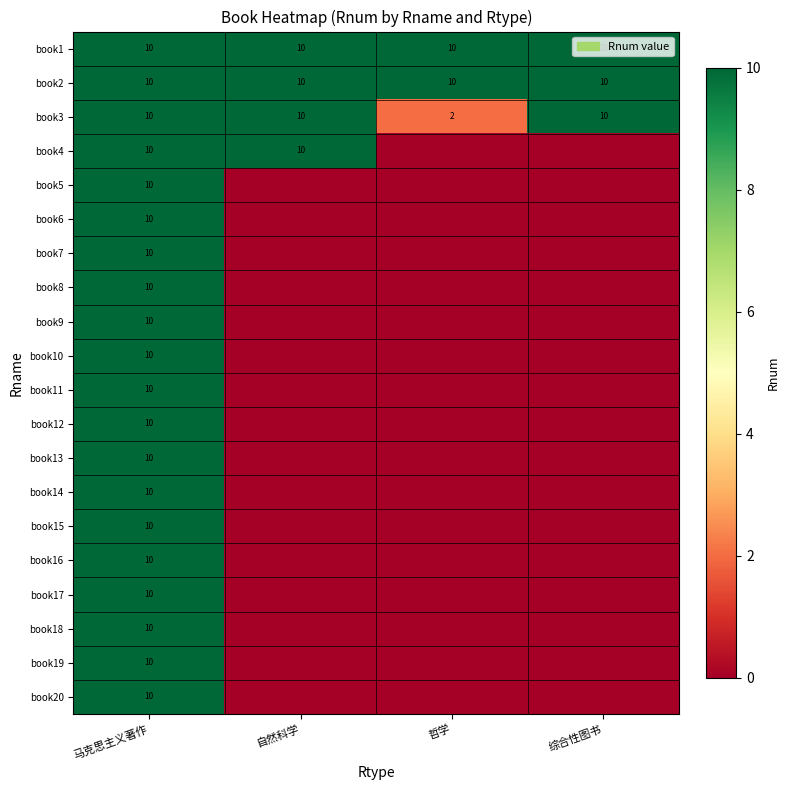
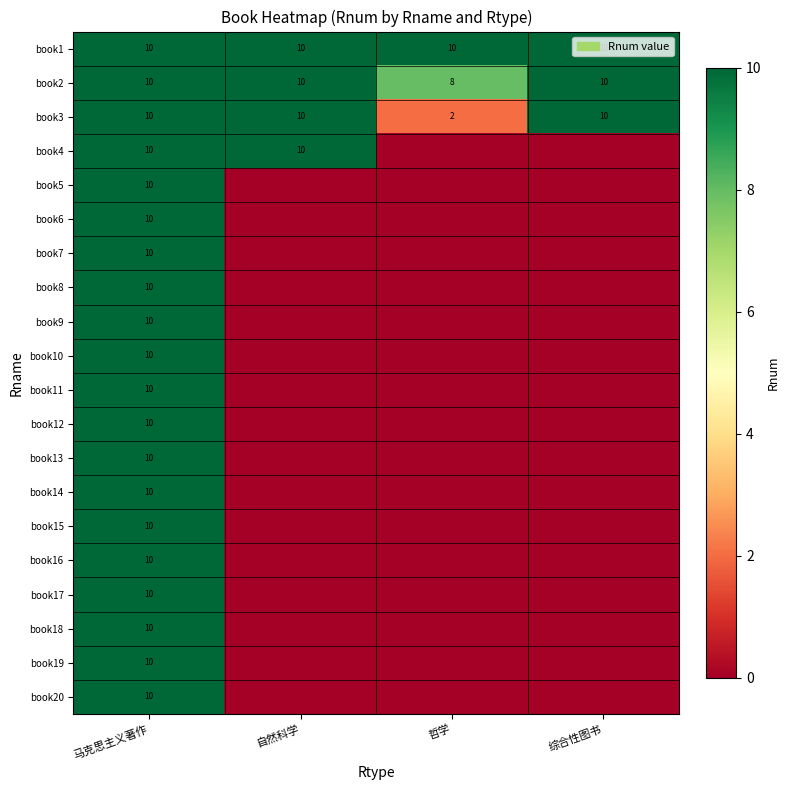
  {
    "book1": {
      "马克思主义著作": 10,
      "自然科学": 10,
      "哲学": 10
    },
    "book2": {
      "马克思主义著作": 10,
      "自然科学": 10,
-     "哲学": 10,
+     "哲学": 8,
      "综合性图书": 10
    },
    "book3": {
      "马克思主义著作": 10,
      "自然科学": 10,
      "哲学": 2,
      "综合性图书": 10
    },
    "book4": {
      "马克思主义著作": 10,
      "自然科学": 10
    },
    "book5": {
      "马克思主义著作": 10
    },
    "book6": {
      "马克思主义著作": 10
    },
    "book7": {
      "马克思主义著作": 10
    },
    "book8": {
      "马克思主义著作": 10
    },
    "book9": {
      "马克思主义著作": 10
    },
    "book10": {
      "马克思主义著作": 10
    },
    "book11": {
      "马克思主义著作": 10
    },
    "book12": {
      "马克思主义著作": 10
    },
    "book13": {
      "马克思主义著作": 10
    },
    "book14": {
      "马克思主义著作": 10
    },
    "book15": {
      "马克思主义著作": 10
    },
    "book16": {
      "马克思主义著作": 10
    },
    "book17": {
      "马克思主义著作": 10
    },
    "book18": {
      "马克思主义著作": 10
    },
    "book19": {
      "马克思主义著作": 10
    },
    "book20": {
      "马克思主义著作": 10
    }
  }
